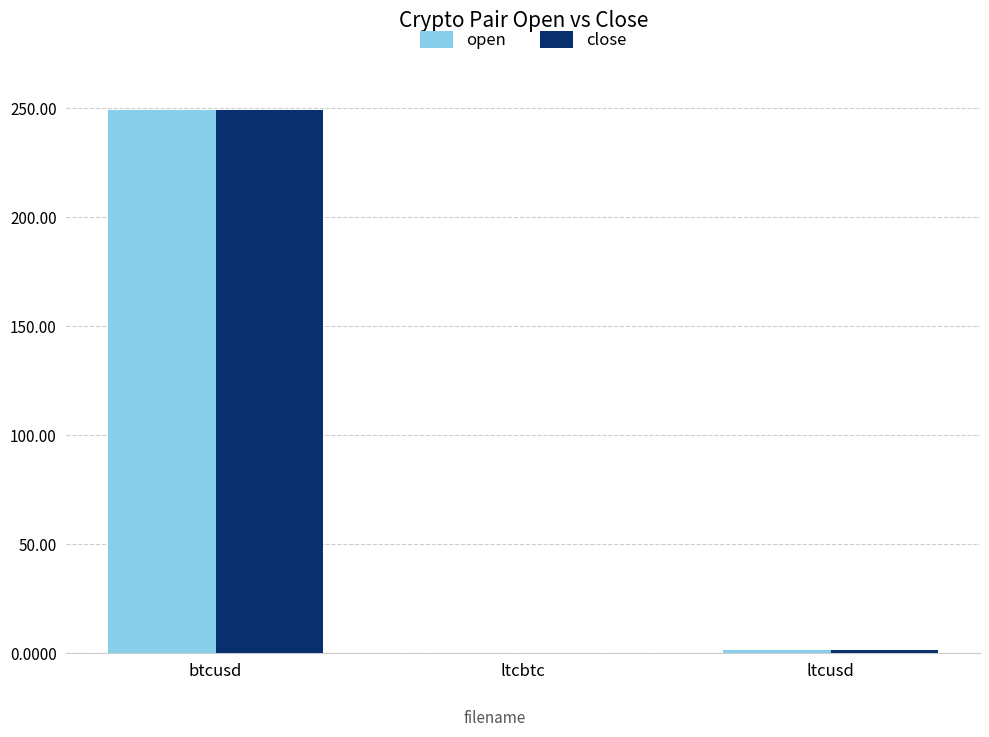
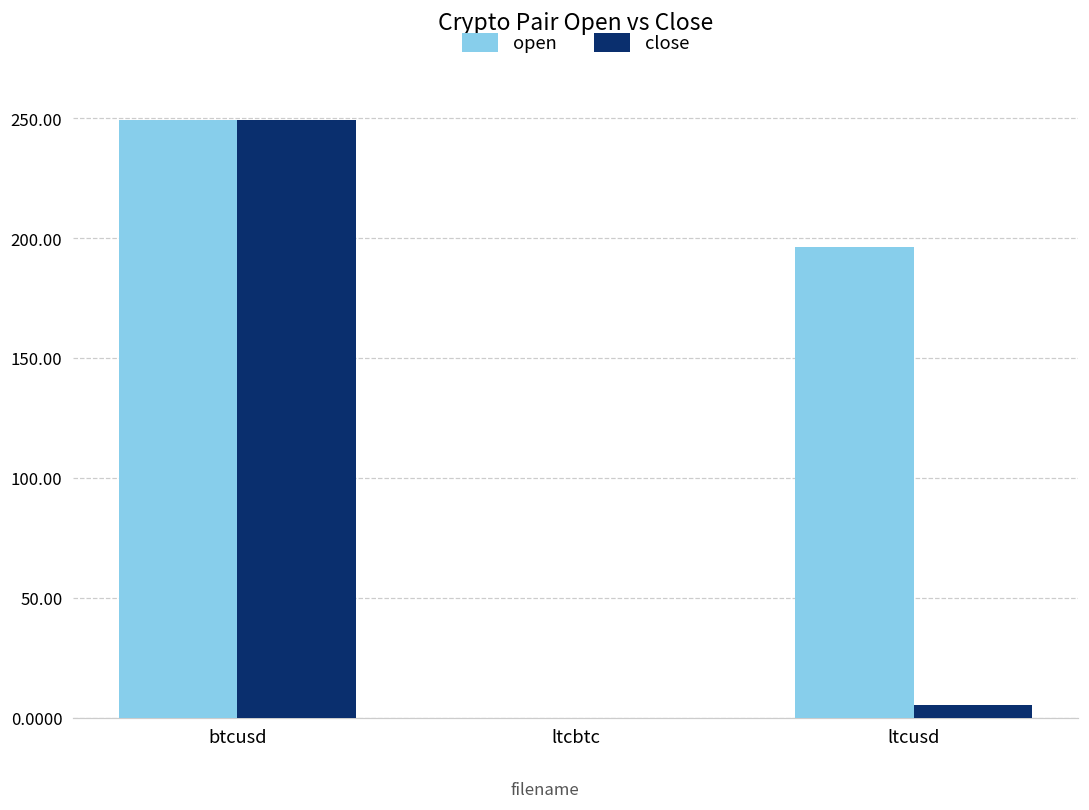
  {
    "open": {
      "btcusd": 249,
-     "ltcusd": 2
+     "ltcusd": 196
    },
    "close": {
      "btcusd": 249,
-     "ltcusd": 2
+     "ltcusd": 6
    }
  }
